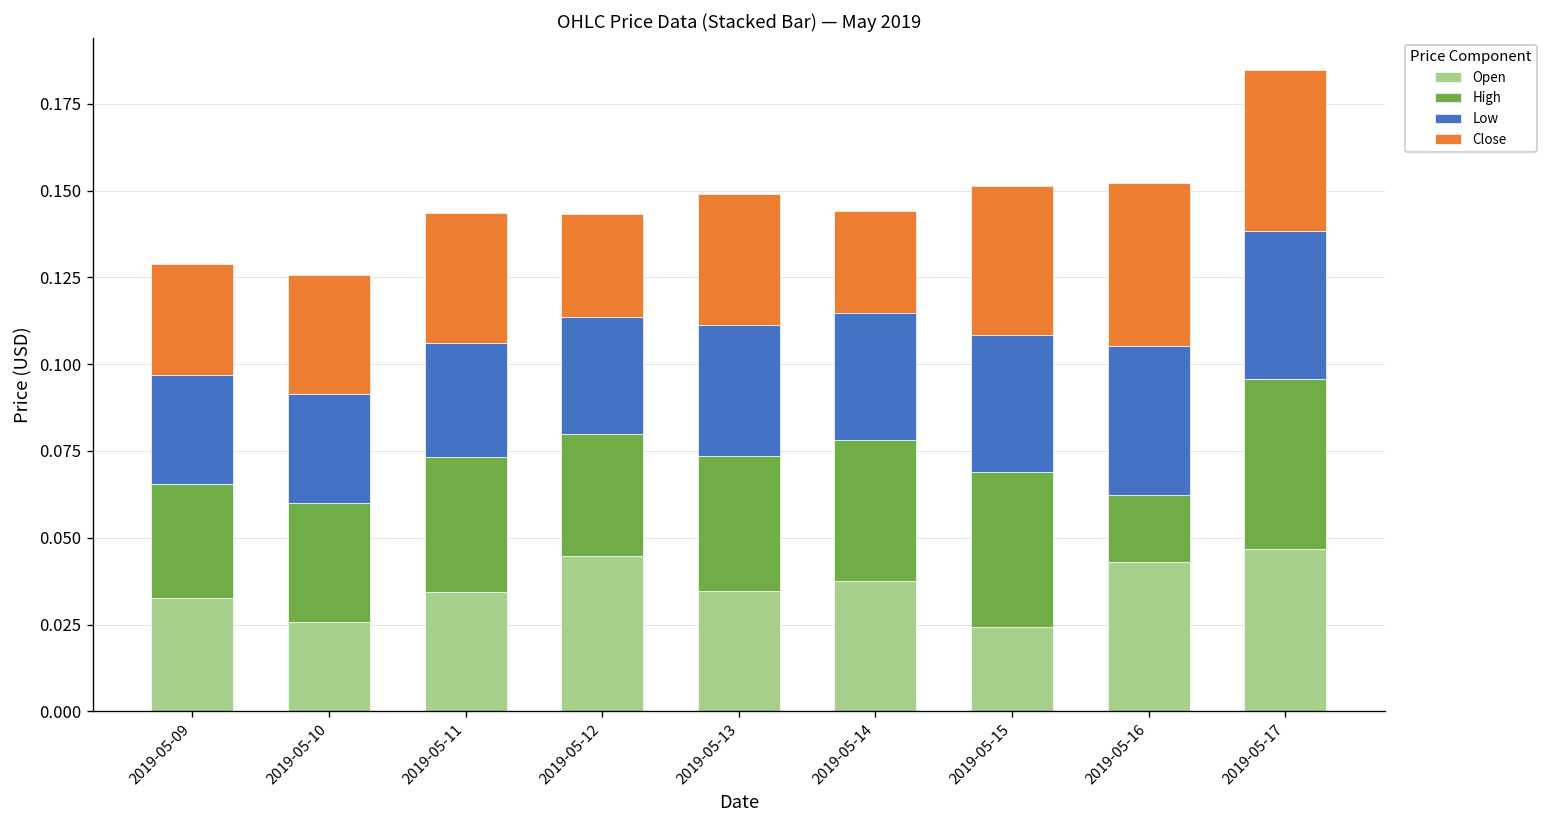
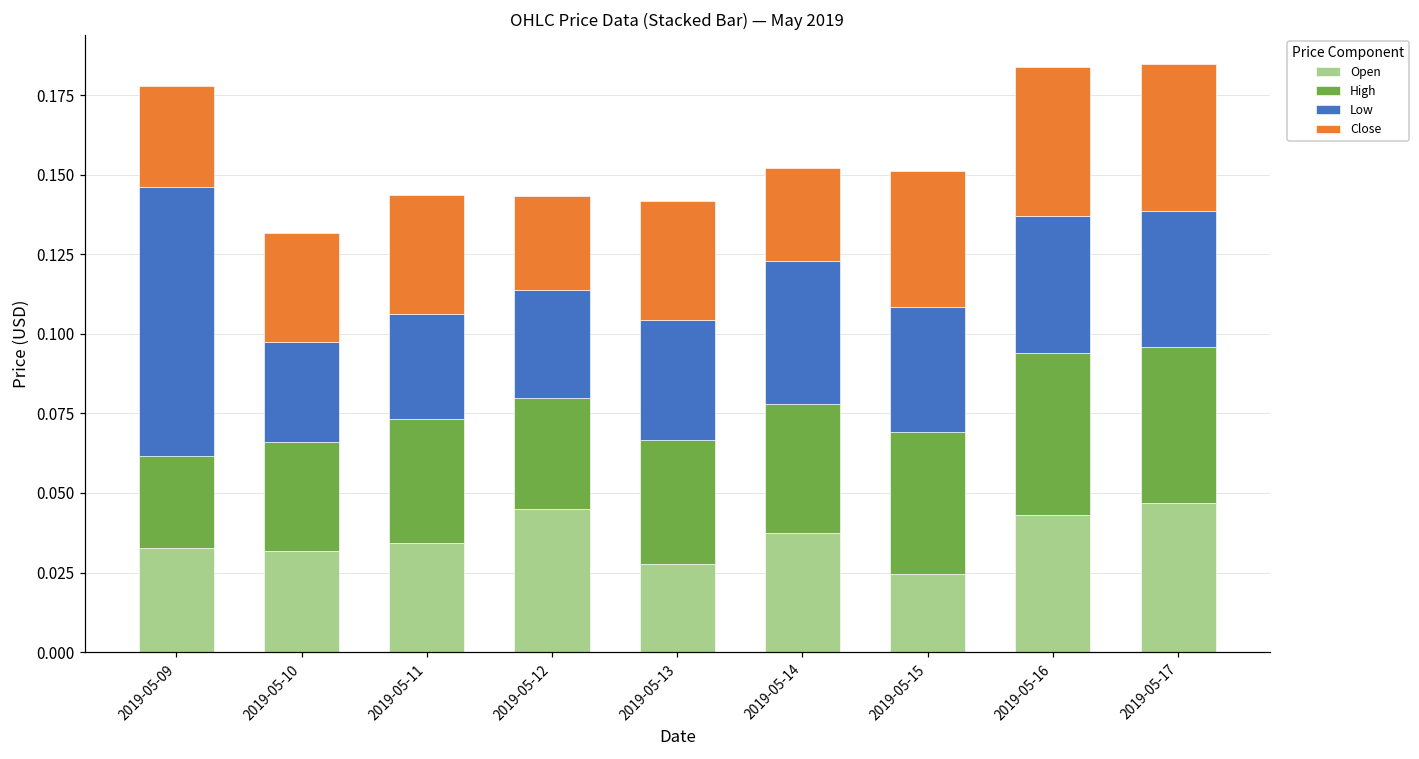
  {
    "Open": {
      "2019-05-09": 0.033,
-     "2019-05-10": 0.026,
+     "2019-05-10": 0.032,
      "2019-05-11": 0.034,
      "2019-05-12": 0.045,
-     "2019-05-13": 0.035,
+     "2019-05-13": 0.028,
      "2019-05-14": 0.038,
      "2019-05-15": 0.024,
      "2019-05-16": 0.043,
      "2019-05-17": 0.047
    },
    "High": {
-     "2019-05-09": 0.033,
+     "2019-05-09": 0.029,
      "2019-05-10": 0.034,
      "2019-05-11": 0.039,
      "2019-05-12": 0.035,
      "2019-05-13": 0.039,
      "2019-05-14": 0.040,
      "2019-05-15": 0.045,
-     "2019-05-16": 0.019,
+     "2019-05-16": 0.051,
      "2019-05-17": 0.049
    },
    "Low": {
-     "2019-05-09": 0.031,
+     "2019-05-09": 0.084,
      "2019-05-10": 0.031,
      "2019-05-11": 0.033,
      "2019-05-12": 0.034,
      "2019-05-13": 0.038,
-     "2019-05-14": 0.037,
+     "2019-05-14": 0.045,
      "2019-05-15": 0.039,
      "2019-05-16": 0.043,
      "2019-05-17": 0.043
    },
    "Close": {
      "2019-05-09": 0.032,
      "2019-05-10": 0.034,
      "2019-05-11": 0.037,
      "2019-05-12": 0.030,
      "2019-05-13": 0.038,
      "2019-05-14": 0.029,
      "2019-05-15": 0.043,
      "2019-05-16": 0.047,
      "2019-05-17": 0.046
    }
  }
